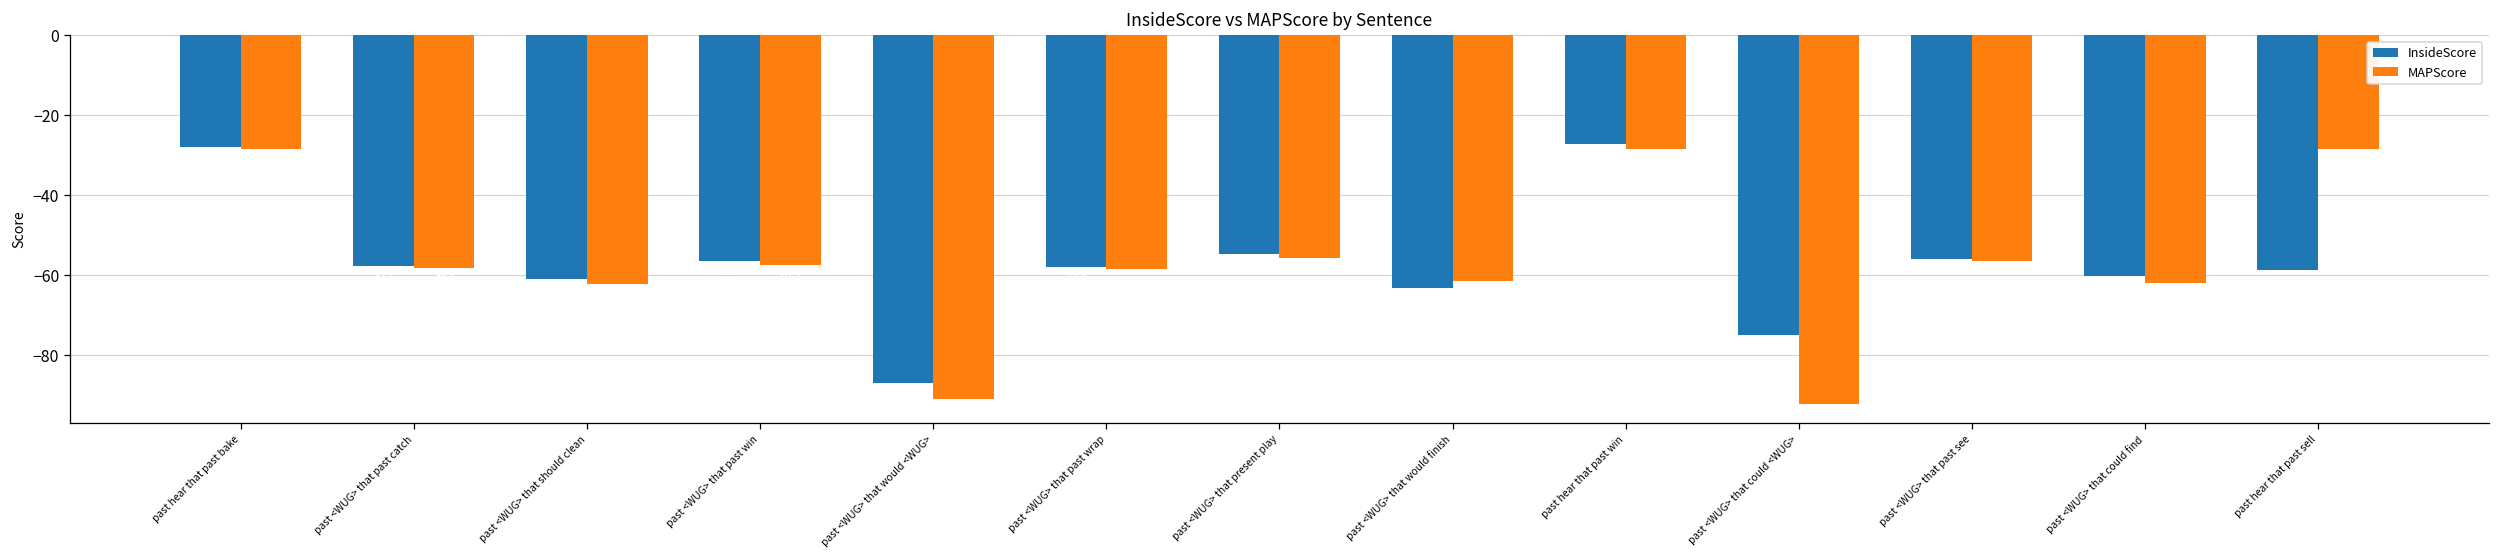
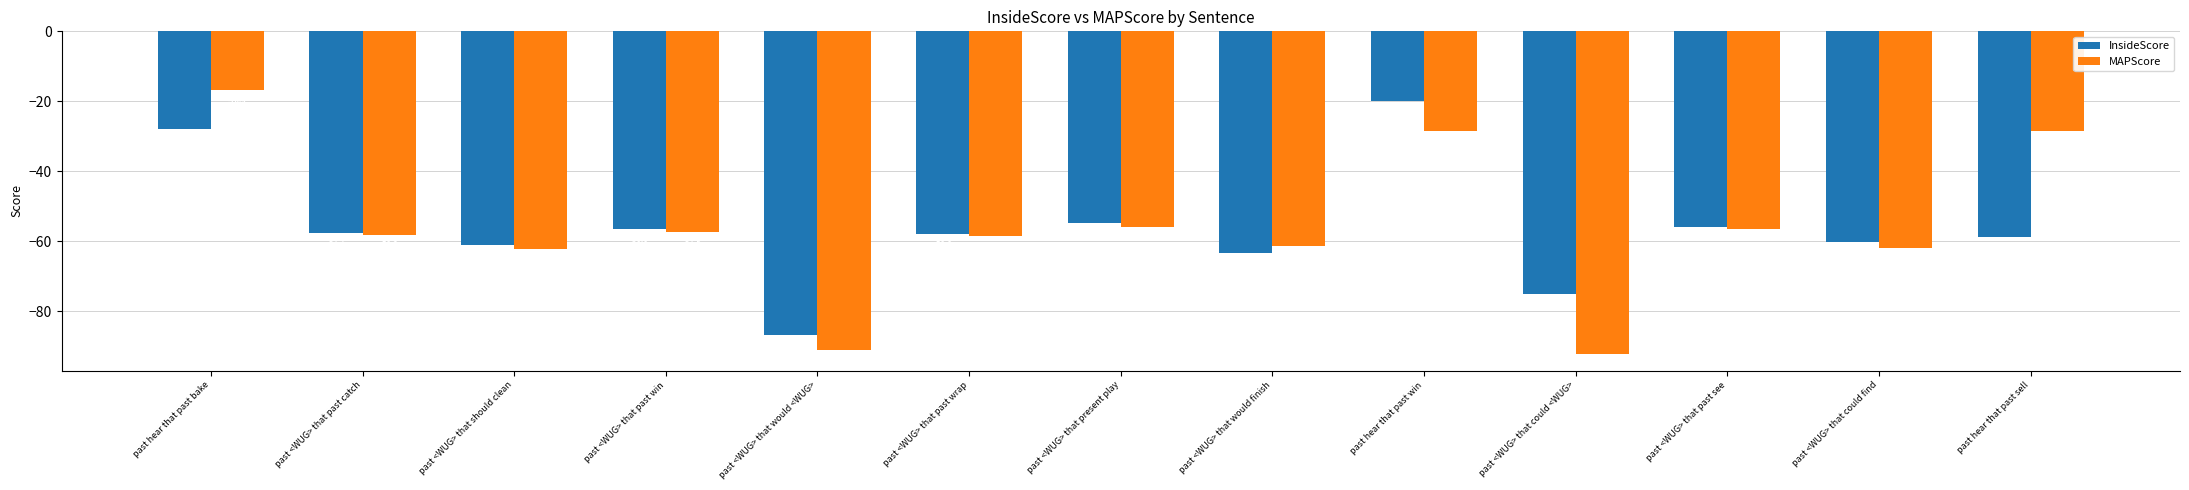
  {
    "InsideScore": {
      "past hear that past bake": -28,
      "past <WUG> that past catch": -58,
      "past <WUG> that should clean": -61,
      "past <WUG> that past win": -57,
      "past <WUG> that would <WUG>": -87,
      "past <WUG> that past wrap": -58,
      "past <WUG> that present play": -55,
      "past <WUG> that would finish": -63,
-     "past hear that past win": -27,
+     "past hear that past win": -20,
      "past <WUG> that could <WUG>": -75,
      "past <WUG> that past see": -56,
      "past <WUG> that could find": -60,
      "past hear that past sell": -59
    },
    "MAPScore": {
-     "past hear that past bake": -28,
+     "past hear that past bake": -17,
      "past <WUG> that past catch": -58,
      "past <WUG> that should clean": -62,
      "past <WUG> that past win": -57,
      "past <WUG> that would <WUG>": -91,
      "past <WUG> that past wrap": -59,
      "past <WUG> that present play": -56,
      "past <WUG> that would finish": -61,
      "past hear that past win": -28,
      "past <WUG> that could <WUG>": -92,
      "past <WUG> that past see": -56,
      "past <WUG> that could find": -62,
      "past hear that past sell": -28
    }
  }
